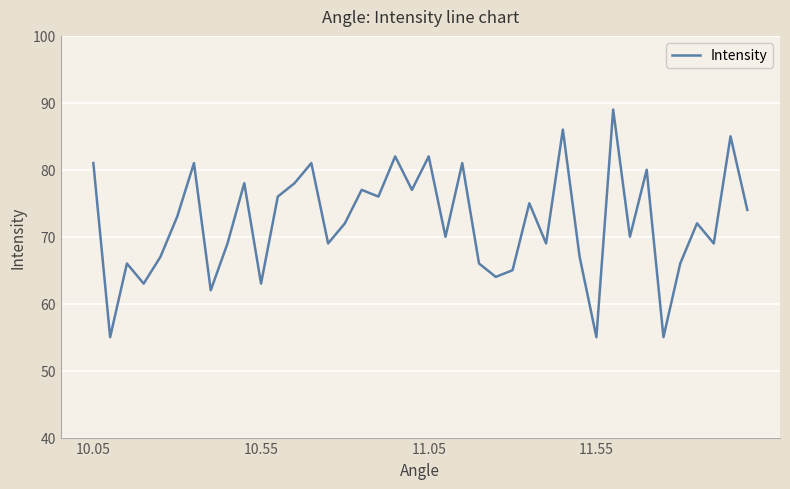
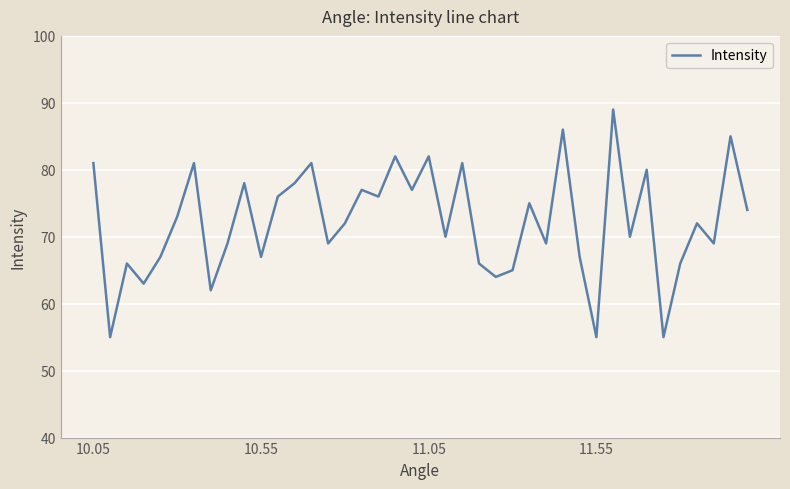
  {
    "10.05": 81,
-   "10.55": 63,
+   "10.55": 67,
    "11.05": 82,
    "11.55": 55
  }
